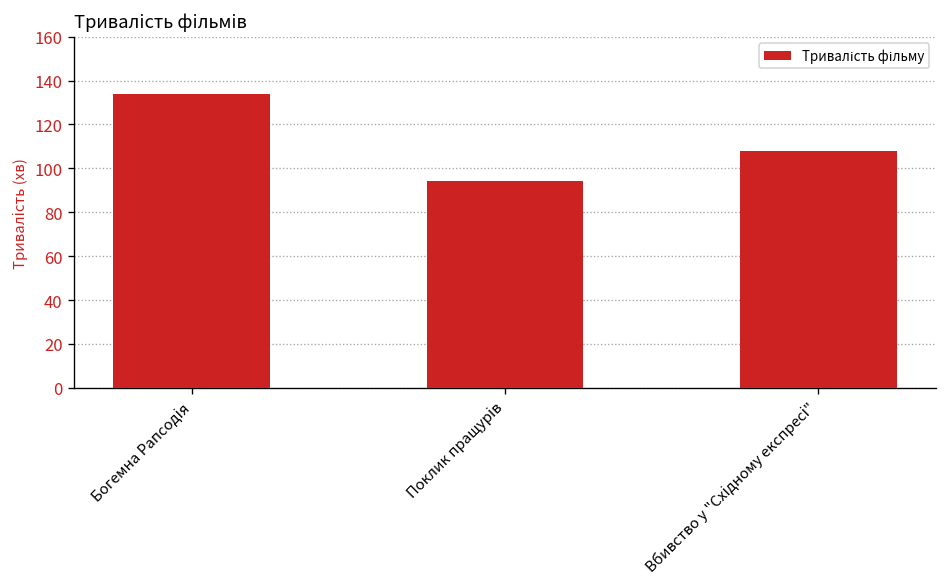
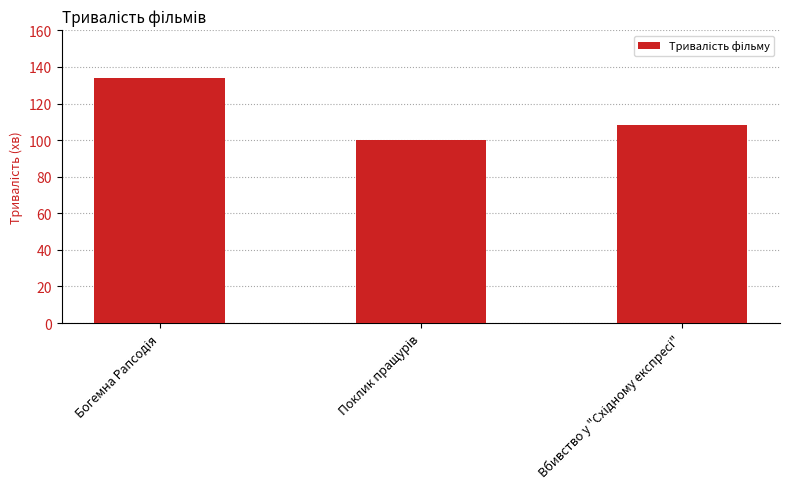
  {
    "Богемна Рапсодія": 134,
-   "Поклик пращурів": 94,
+   "Поклик пращурів": 100,
    "Вбивство у \"Східному експресі\"": 108
  }
